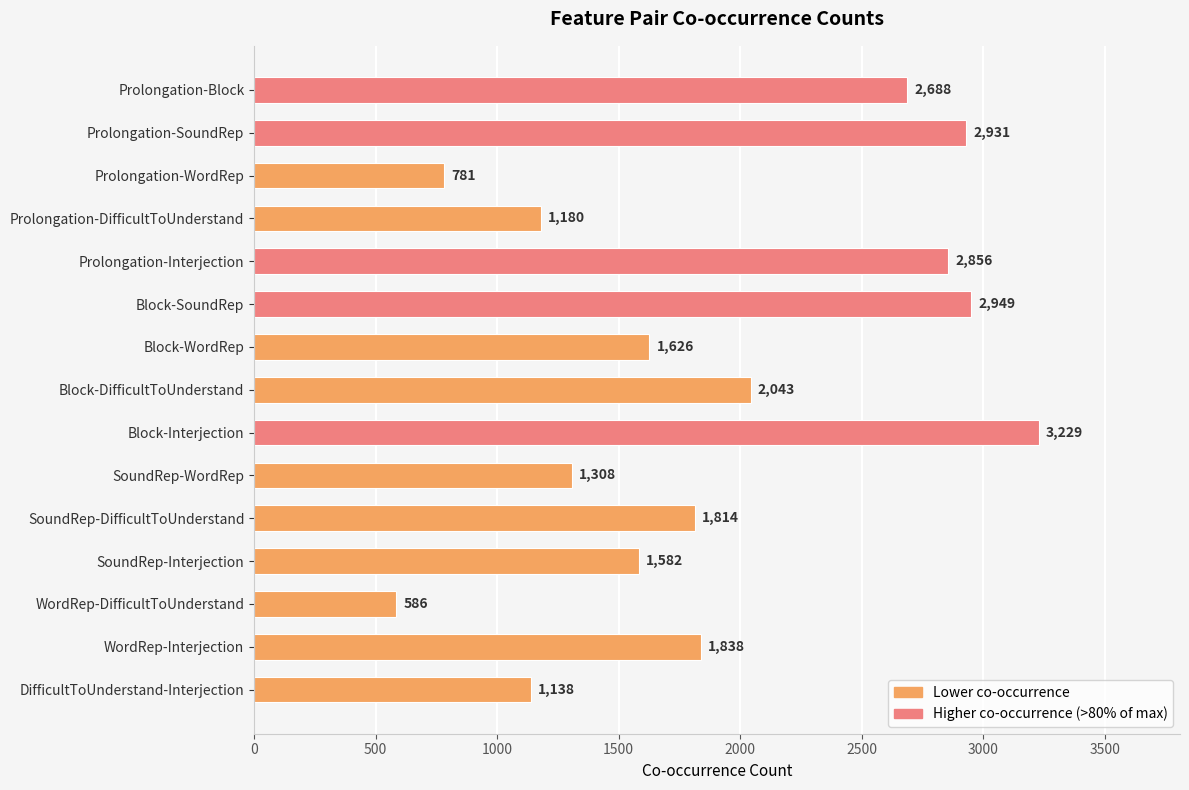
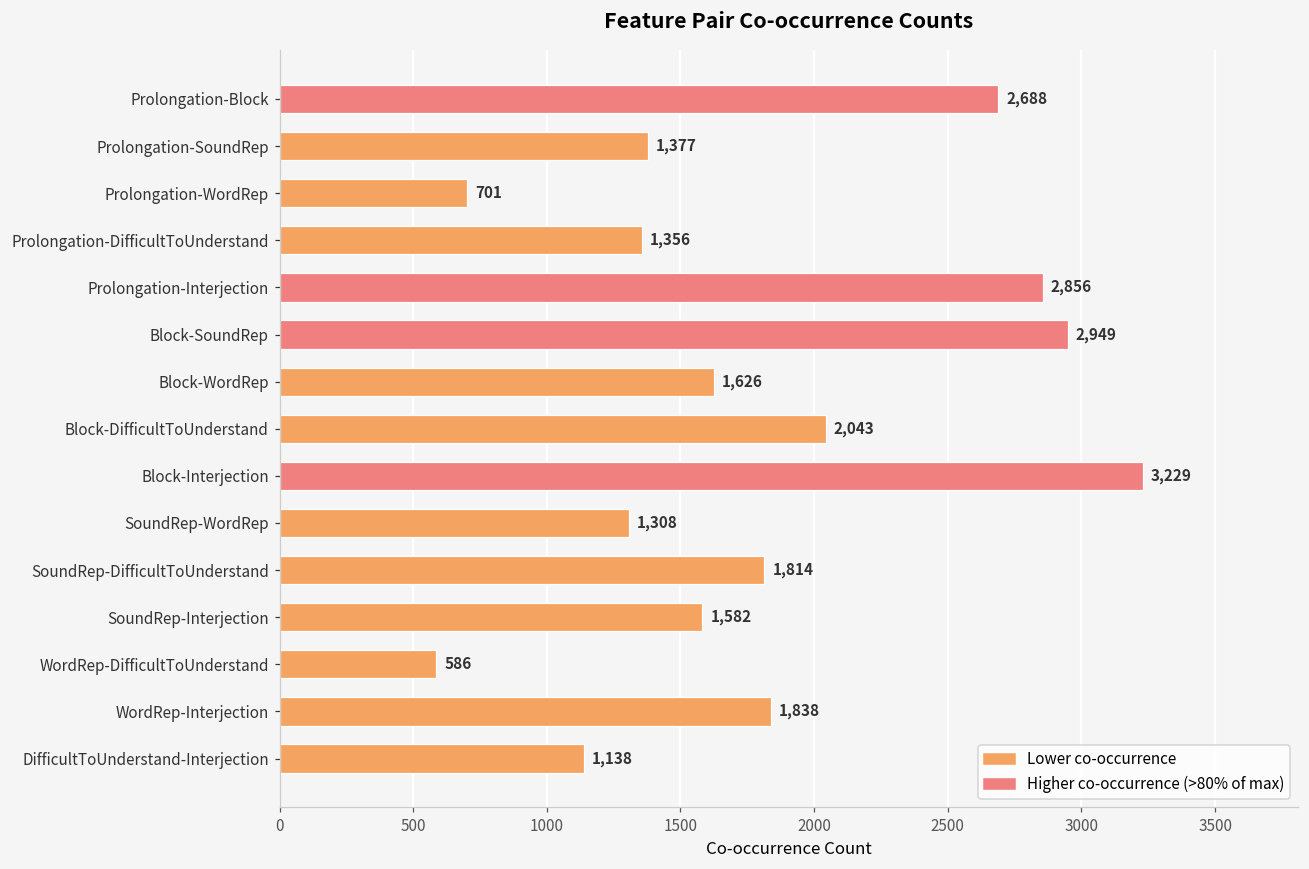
  {
    "Prolongation-Block": "2,688",
-   "Prolongation-SoundRep": "2,931",
-   "Prolongation-WordRep": "781",
-   "Prolongation-DifficultToUnderstand": "1,180",
+   "Prolongation-SoundRep": "1,377",
+   "Prolongation-WordRep": "701",
+   "Prolongation-DifficultToUnderstand": "1,356",
    "Prolongation-Interjection": "2,856",
    "Block-SoundRep": "2,949",
    "Block-WordRep": "1,626",
    "Block-DifficultToUnderstand": "2,043",
    "Block-Interjection": "3,229",
    "SoundRep-WordRep": "1,308",
    "SoundRep-DifficultToUnderstand": "1,814",
    "SoundRep-Interjection": "1,582",
    "WordRep-DifficultToUnderstand": "586",
    "WordRep-Interjection": "1,838",
    "DifficultToUnderstand-Interjection": "1,138"
  }
